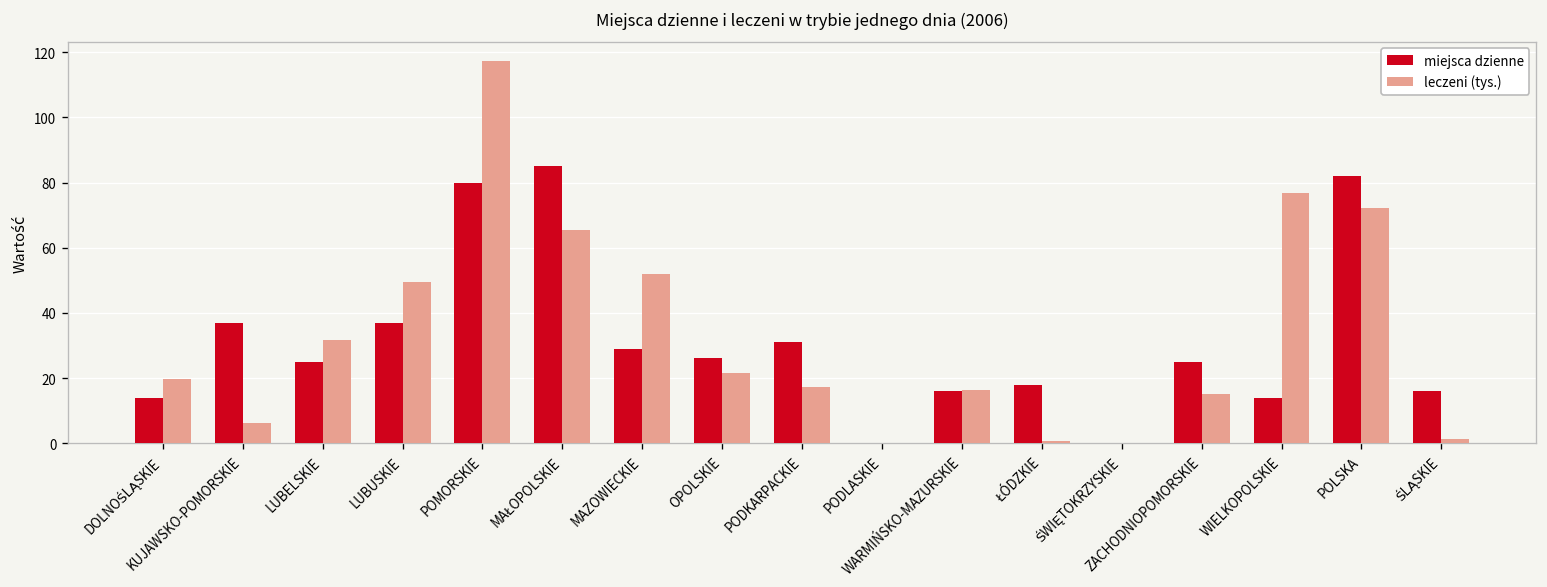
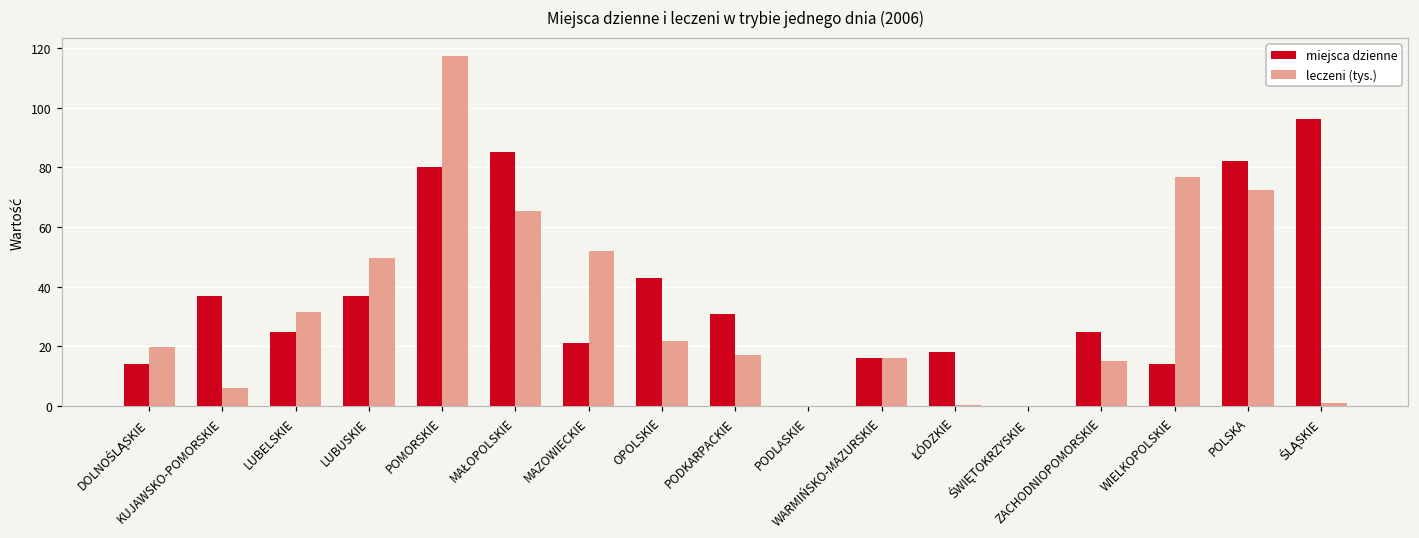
  {
    "miejsca dzienne": {
      "DOLNOŚLĄSKIE": 14,
      "KUJAWSKO-POMORSKIE": 37,
      "LUBELSKIE": 25,
      "LUBUSKIE": 37,
      "POMORSKIE": 80,
      "MAŁOPOLSKIE": 85,
-     "MAZOWIECKIE": 29,
-     "OPOLSKIE": 26,
+     "MAZOWIECKIE": 21,
+     "OPOLSKIE": 43,
      "PODKARPACKIE": 31,
      "PODLASKIE": 0,
      "WARMIŃSKO-MAZURSKIE": 16,
      "ŁÓDZKIE": 18,
      "ŚWIĘTOKRZYSKIE": 0,
      "ZACHODNIOPOMORSKIE": 25,
      "WIELKOPOLSKIE": 14,
      "POLSKA": 82,
-     "ŚLĄSKIE": 16
+     "ŚLĄSKIE": 96
    },
    "leczeni (tys.)": {
      "DOLNOŚLĄSKIE": 20,
      "KUJAWSKO-POMORSKIE": 6,
      "LUBELSKIE": 32,
      "LUBUSKIE": 50,
      "POMORSKIE": 117,
      "MAŁOPOLSKIE": 66,
      "MAZOWIECKIE": 52,
      "OPOLSKIE": 22,
      "PODKARPACKIE": 17,
      "PODLASKIE": 0,
      "WARMIŃSKO-MAZURSKIE": 16,
      "ŚWIĘTOKRZYSKIE": 0,
      "ZACHODNIOPOMORSKIE": 15,
      "WIELKOPOLSKIE": 77,
      "POLSKA": 72,
      "ŚLĄSKIE": 1
    }
  }
